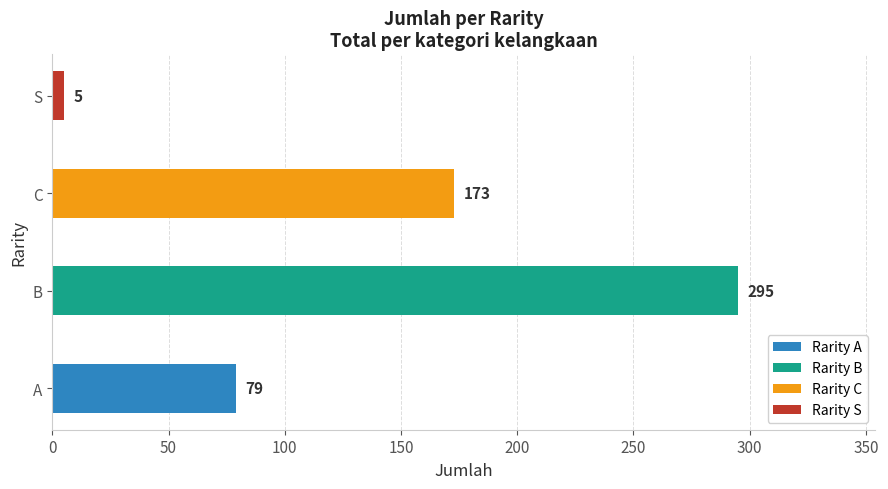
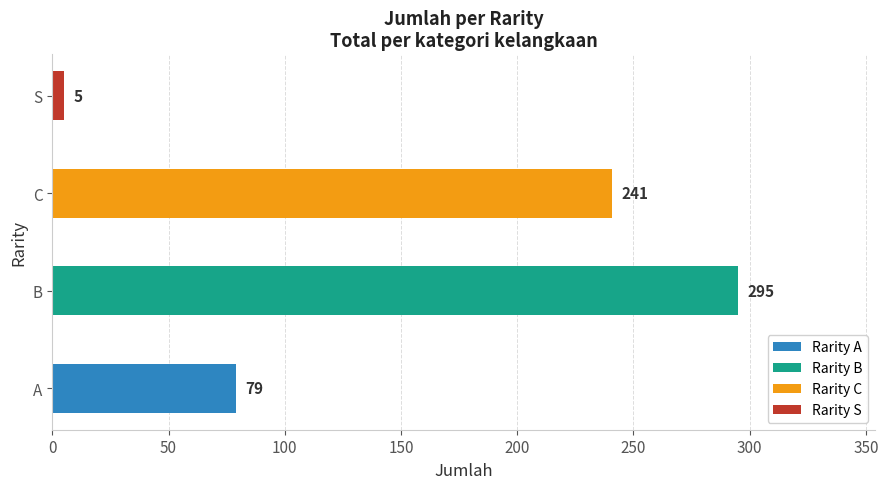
  {
    "S": 5,
-   "C": 173,
+   "C": 241,
    "B": 295,
    "A": 79
  }
